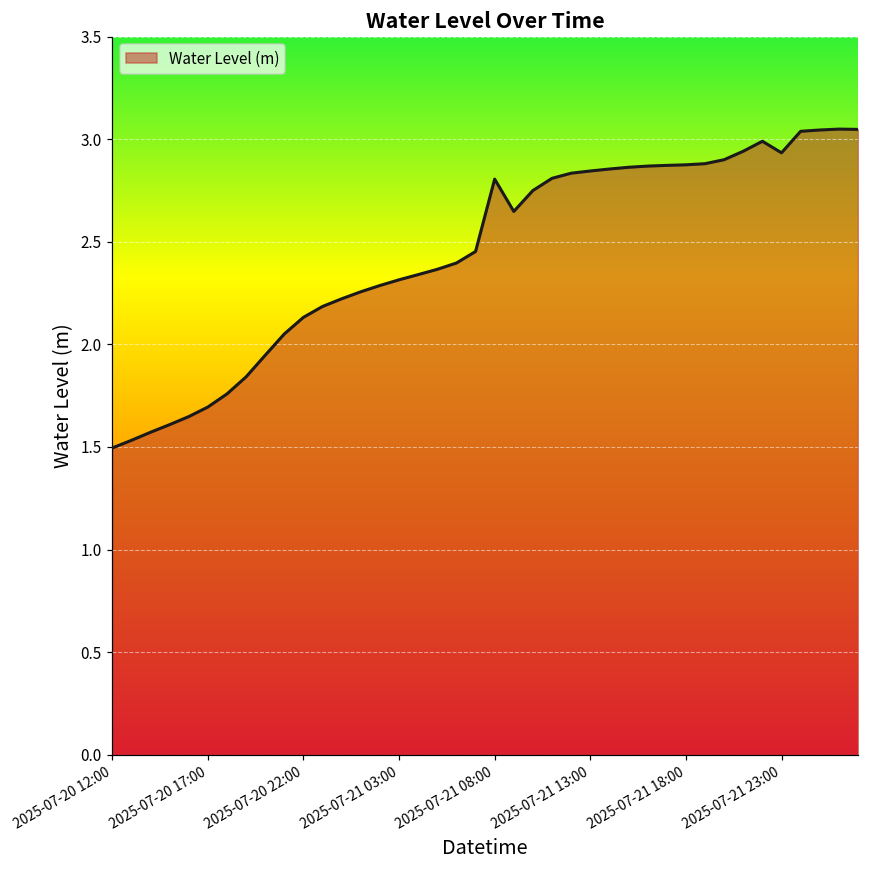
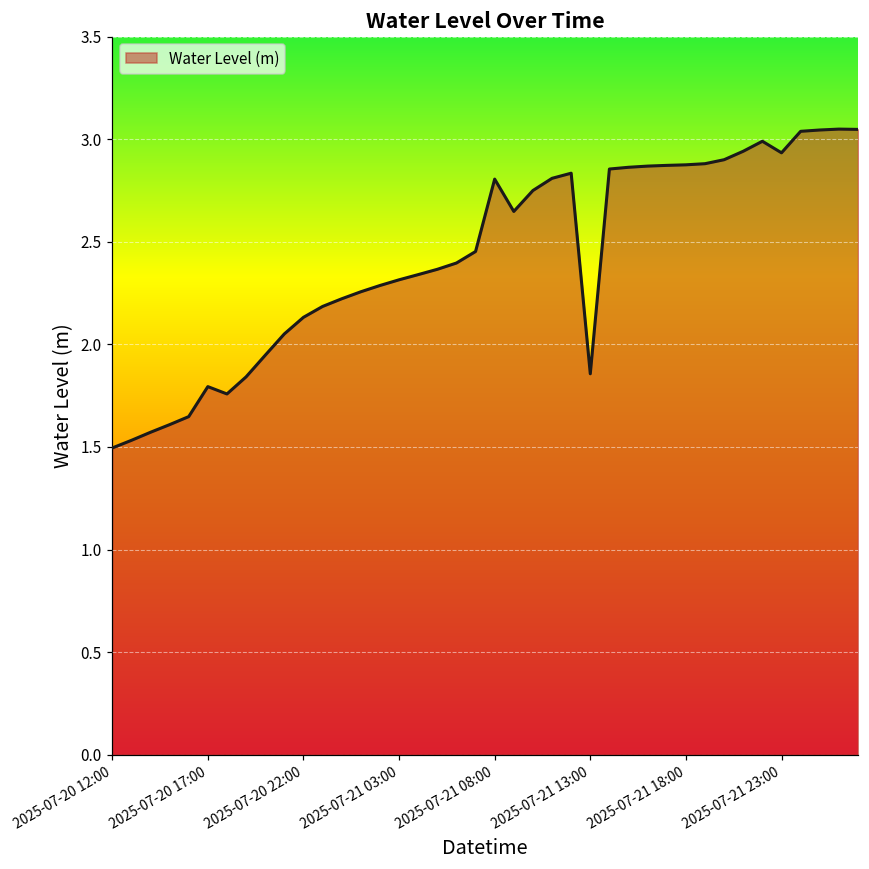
  {
    "2025-07-20 12:00": 1.50,
-   "2025-07-20 17:00": 1.69,
+   "2025-07-20 17:00": 1.79,
    "2025-07-20 22:00": 2.13,
    "2025-07-21 03:00": 2.31,
    "2025-07-21 08:00": 2.81,
-   "2025-07-21 13:00": 2.85,
+   "2025-07-21 13:00": 1.86,
    "2025-07-21 18:00": 2.88,
    "2025-07-21 23:00": 2.93
  }
